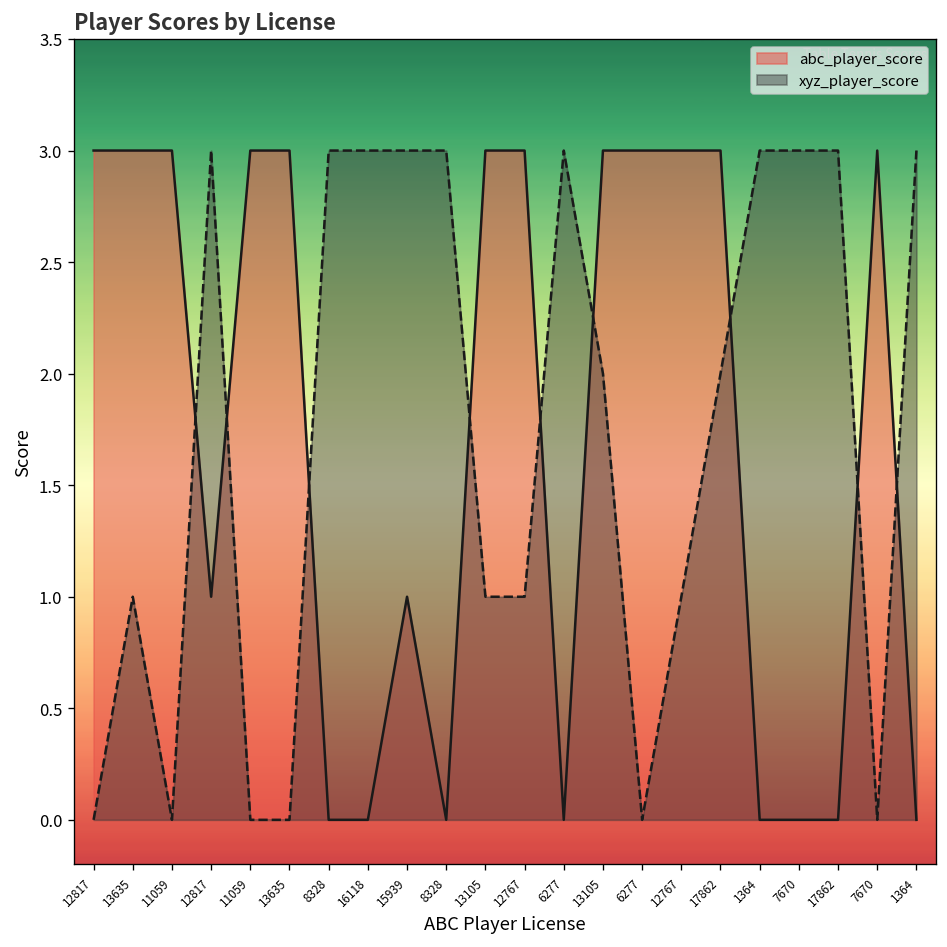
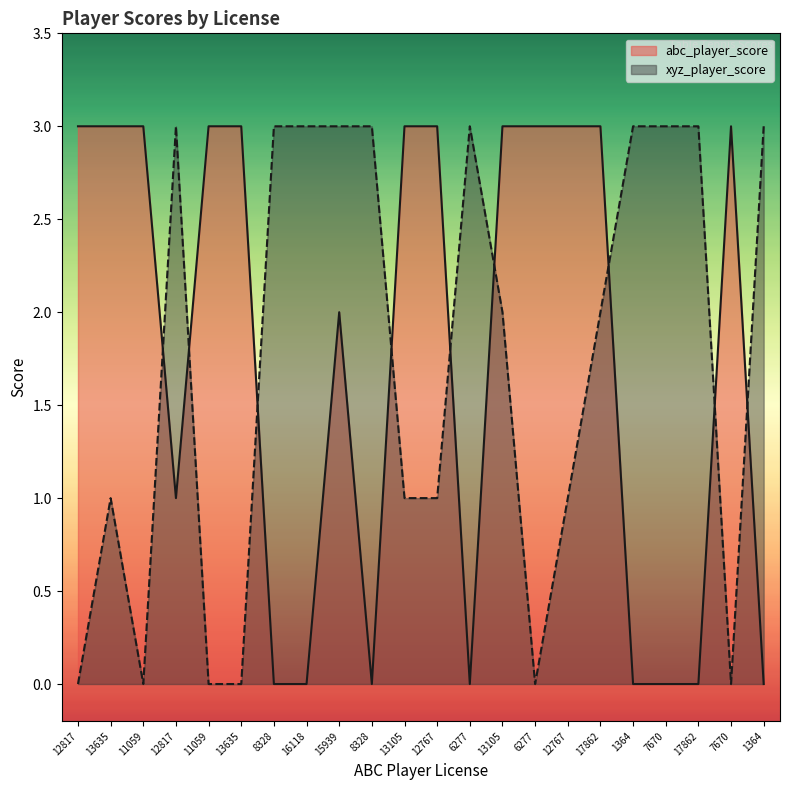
  {
    "abc_player_score": {
      "16118": 0,
-     "15939": 1
+     "15939": 2
    },
    "xyz_player_score": {
      "16118": 3,
      "15939": 3
    }
  }
